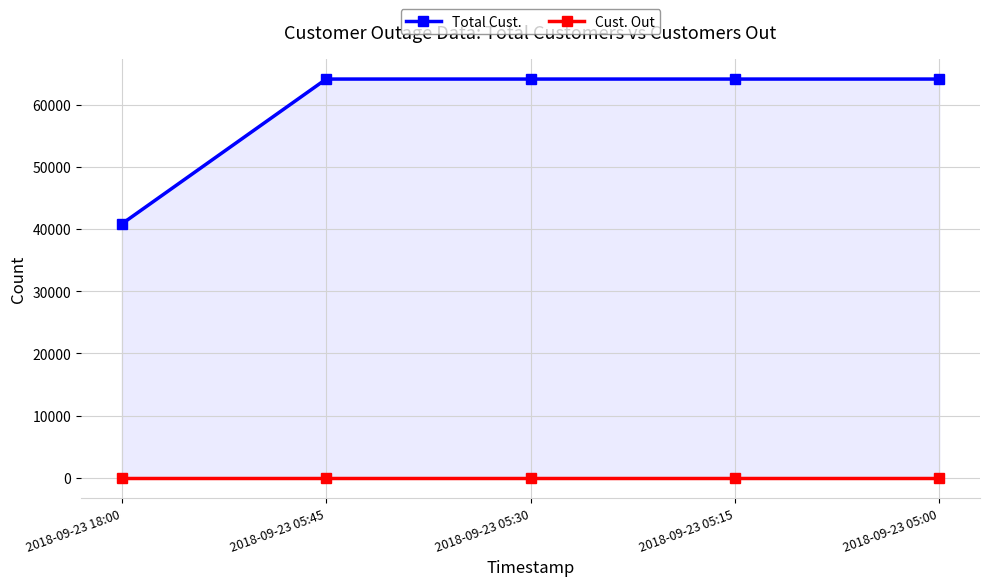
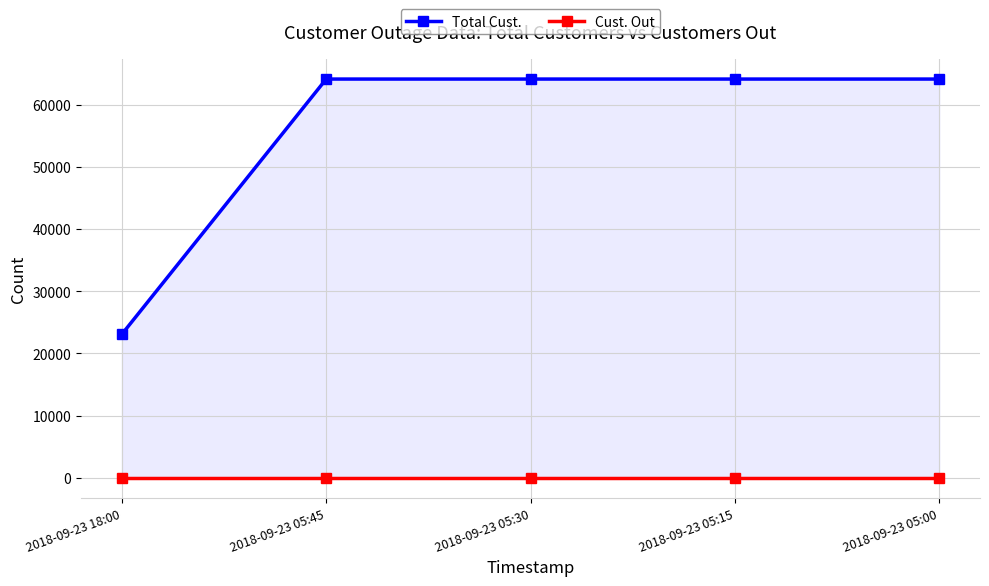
  {
    "Total Cust.": {
-     "2018-09-23 18:00": 41000,
+     "2018-09-23 18:00": 23000,
      "2018-09-23 05:45": 64000,
      "2018-09-23 05:30": 64000,
      "2018-09-23 05:15": 64000,
      "2018-09-23 05:00": 64000
    },
    "Cust. Out": {
      "2018-09-23 18:00": 0,
      "2018-09-23 05:45": 0,
      "2018-09-23 05:30": 0,
      "2018-09-23 05:15": 0,
      "2018-09-23 05:00": 0
    }
  }
